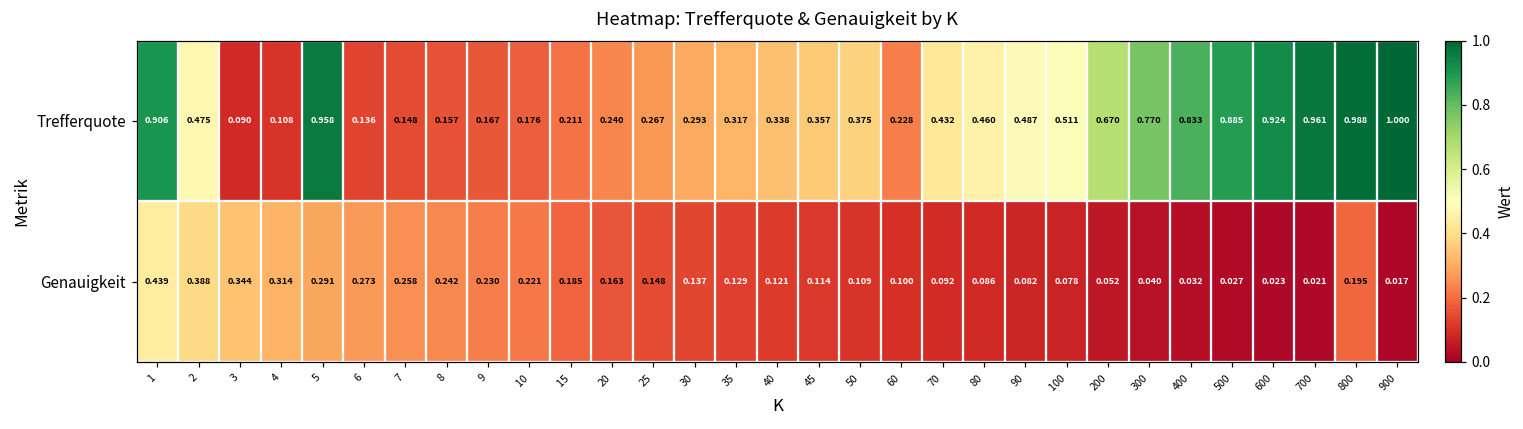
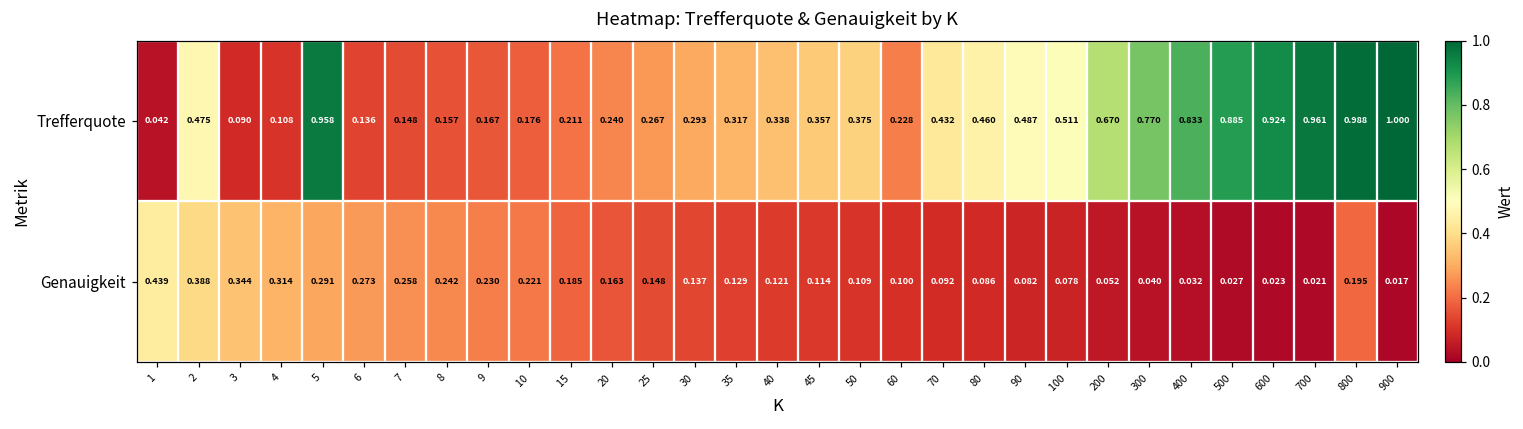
  {
    "Trefferquote": {
-     "1": 0.906,
+     "1": 0.042,
      "2": 0.475,
      "3": 0.090,
      "4": 0.108,
      "5": 0.958,
      "6": 0.136,
      "7": 0.148,
      "8": 0.157,
      "9": 0.167,
      "10": 0.176,
      "15": 0.211,
      "20": 0.240,
      "25": 0.267,
      "30": 0.293,
      "35": 0.317,
      "40": 0.338,
      "45": 0.357,
      "50": 0.375,
      "60": 0.228,
      "70": 0.432,
      "80": 0.460,
      "90": 0.487,
      "100": 0.511,
      "200": 0.670,
      "300": 0.770,
      "400": 0.833,
      "500": 0.885,
      "600": 0.924,
      "700": 0.961,
      "800": 0.988,
      "900": 1.000
    },
    "Genauigkeit": {
      "1": 0.439,
      "2": 0.388,
      "3": 0.344,
      "4": 0.314,
      "5": 0.291,
      "6": 0.273,
      "7": 0.258,
      "8": 0.242,
      "9": 0.230,
      "10": 0.221,
      "15": 0.185,
      "20": 0.163,
      "25": 0.148,
      "30": 0.137,
      "35": 0.129,
      "40": 0.121,
      "45": 0.114,
      "50": 0.109,
      "60": 0.100,
      "70": 0.092,
      "80": 0.086,
      "90": 0.082,
      "100": 0.078,
      "200": 0.052,
      "300": 0.040,
      "400": 0.032,
      "500": 0.027,
      "600": 0.023,
      "700": 0.021,
      "800": 0.195,
      "900": 0.017
    }
  }
